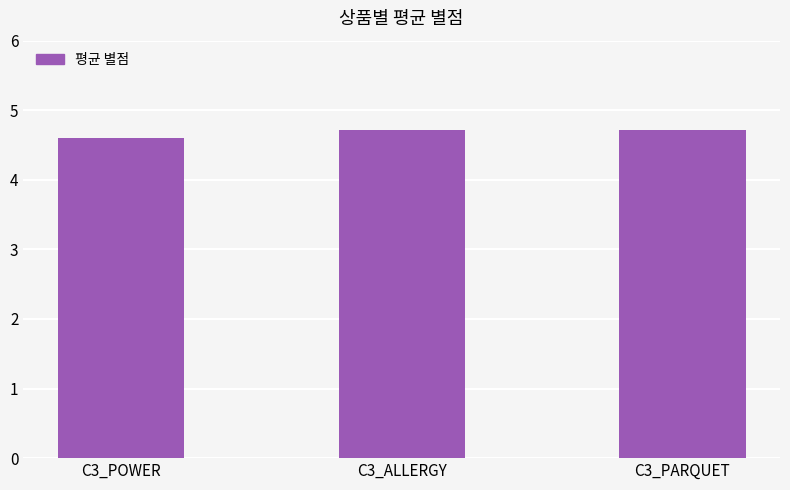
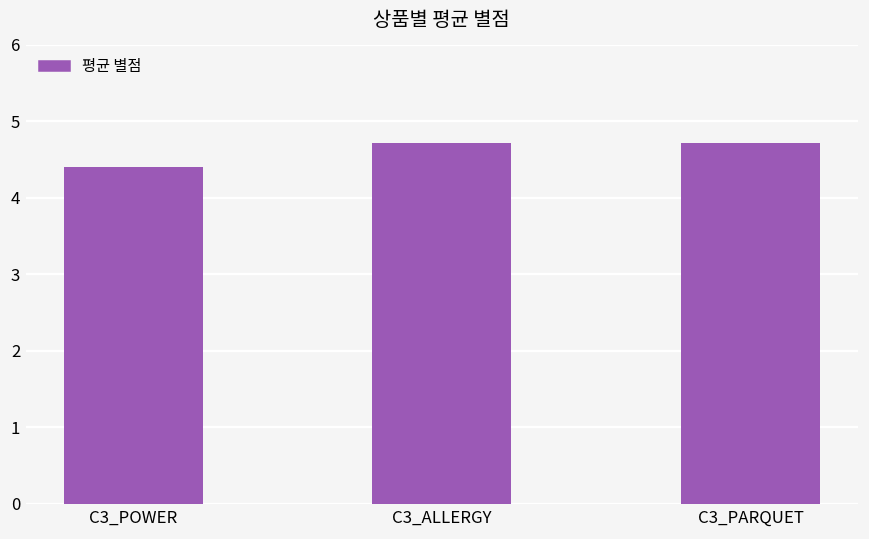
  {
-   "C3_POWER": 4.6,
+   "C3_POWER": 4.4,
    "C3_ALLERGY": 4.7,
    "C3_PARQUET": 4.7
  }
